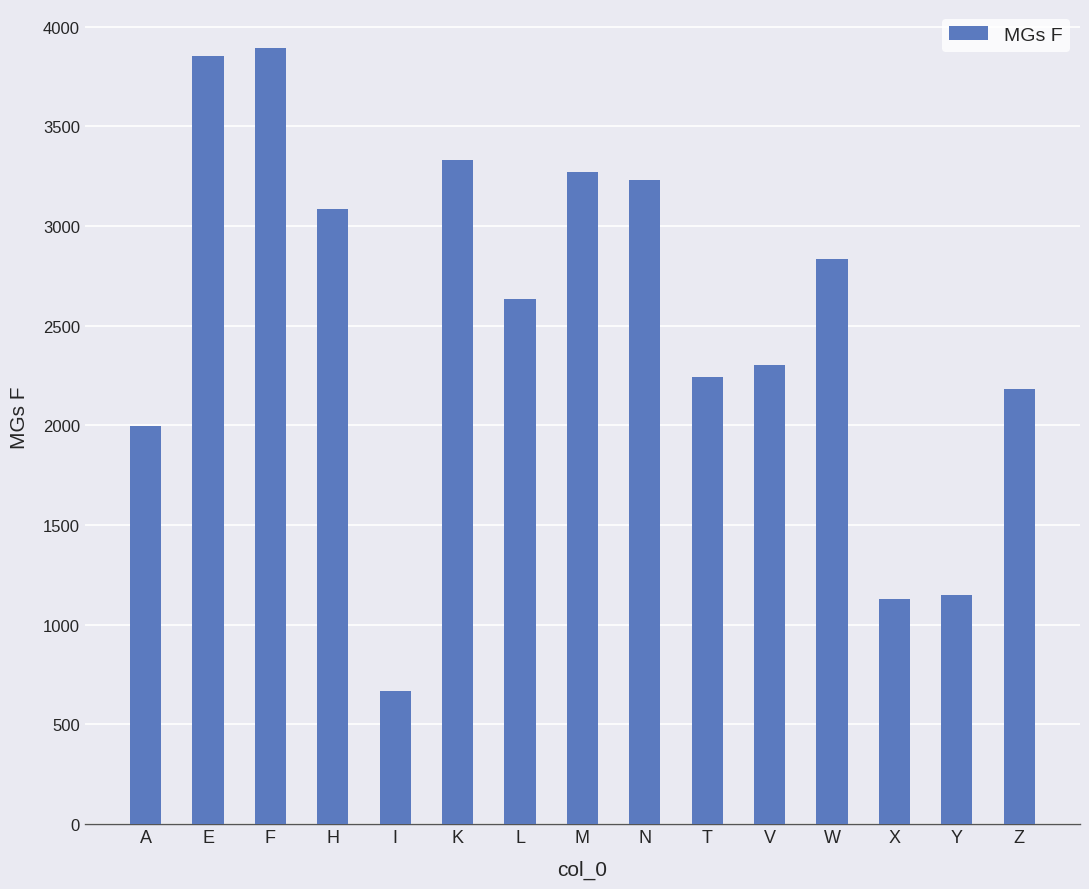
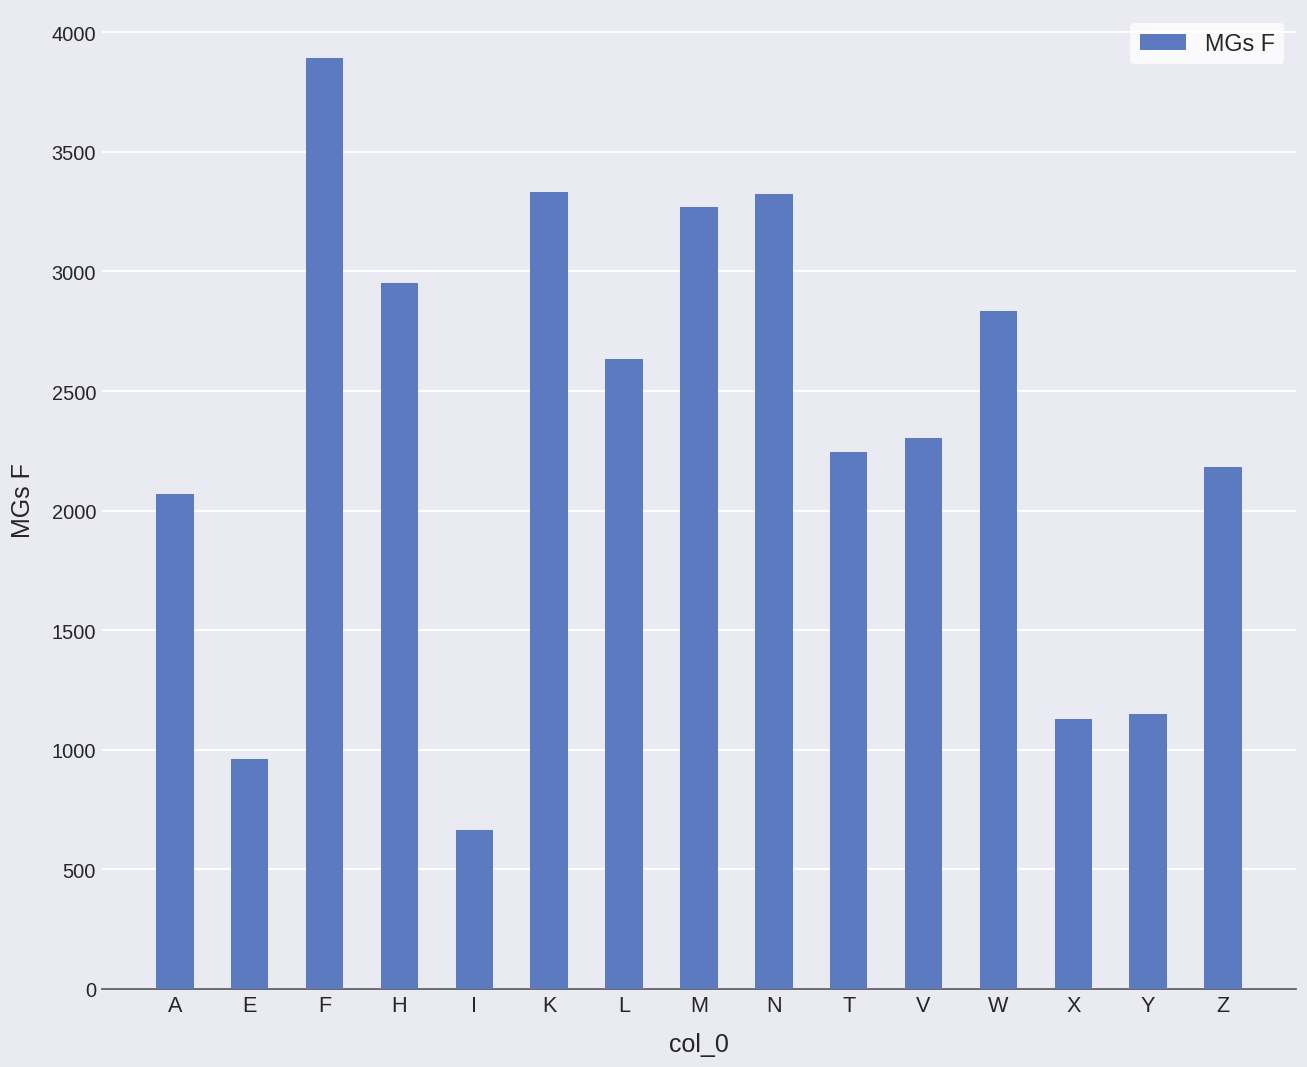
  {
-   "A": 2000,
-   "E": 3850,
+   "A": 2070,
+   "E": 960,
    "F": 3890,
-   "H": 3090,
+   "H": 2950,
    "I": 670,
    "K": 3330,
    "L": 2630,
    "M": 3270,
-   "N": 3230,
+   "N": 3320,
    "T": 2250,
    "V": 2310,
    "W": 2830,
    "X": 1130,
    "Y": 1150,
    "Z": 2180
  }
